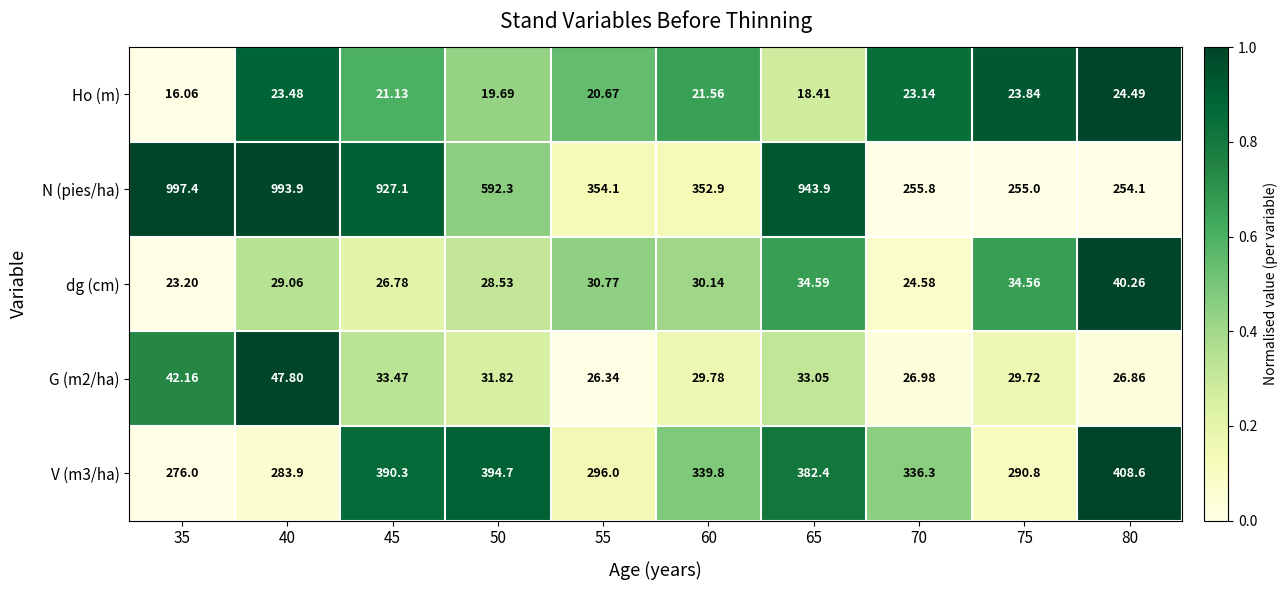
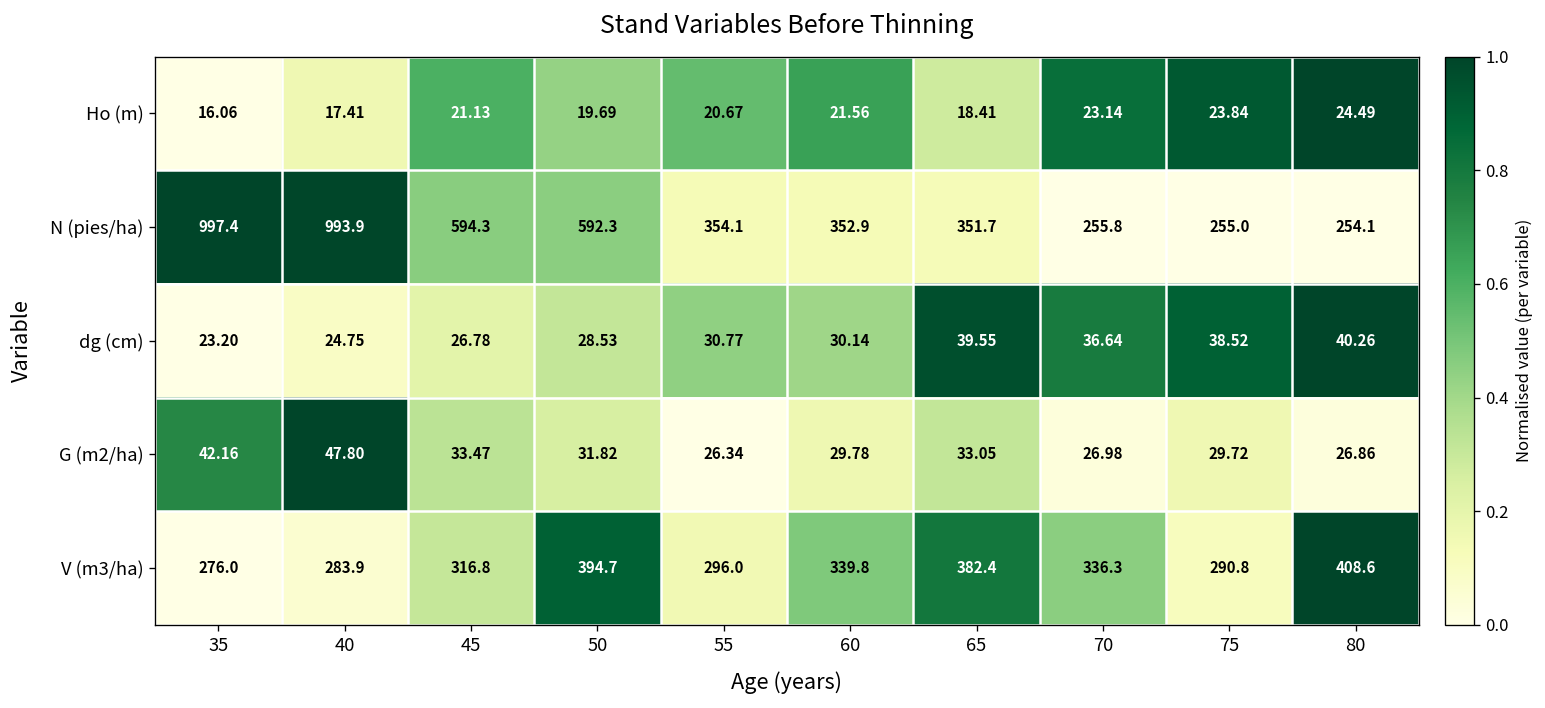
  {
    "Ho (m)": {
      "35": 16.06,
-     "40": 23.48,
+     "40": 17.41,
      "45": 21.13,
      "50": 19.69,
      "55": 20.67,
      "60": 21.56,
      "65": 18.41,
      "70": 23.14,
      "75": 23.84,
      "80": 24.49
    },
    "N (pies/ha)": {
      "35": 997.4,
      "40": 993.9,
-     "45": 927.1,
+     "45": 594.3,
      "50": 592.3,
      "55": 354.1,
      "60": 352.9,
-     "65": 943.9,
+     "65": 351.7,
      "70": 255.8,
      "75": 255.0,
      "80": 254.1
    },
    "dg (cm)": {
      "35": 23.20,
-     "40": 29.06,
+     "40": 24.75,
      "45": 26.78,
      "50": 28.53,
      "55": 30.77,
      "60": 30.14,
-     "65": 34.59,
-     "70": 24.58,
-     "75": 34.56,
+     "65": 39.55,
+     "70": 36.64,
+     "75": 38.52,
      "80": 40.26
    },
    "G (m2/ha)": {
      "35": 42.16,
      "40": 47.80,
      "45": 33.47,
      "50": 31.82,
      "55": 26.34,
      "60": 29.78,
      "65": 33.05,
      "70": 26.98,
      "75": 29.72,
      "80": 26.86
    },
    "V (m3/ha)": {
      "35": 276.0,
      "40": 283.9,
-     "45": 390.3,
+     "45": 316.8,
      "50": 394.7,
      "55": 296.0,
      "60": 339.8,
      "65": 382.4,
      "70": 336.3,
      "75": 290.8,
      "80": 408.6
    }
  }
